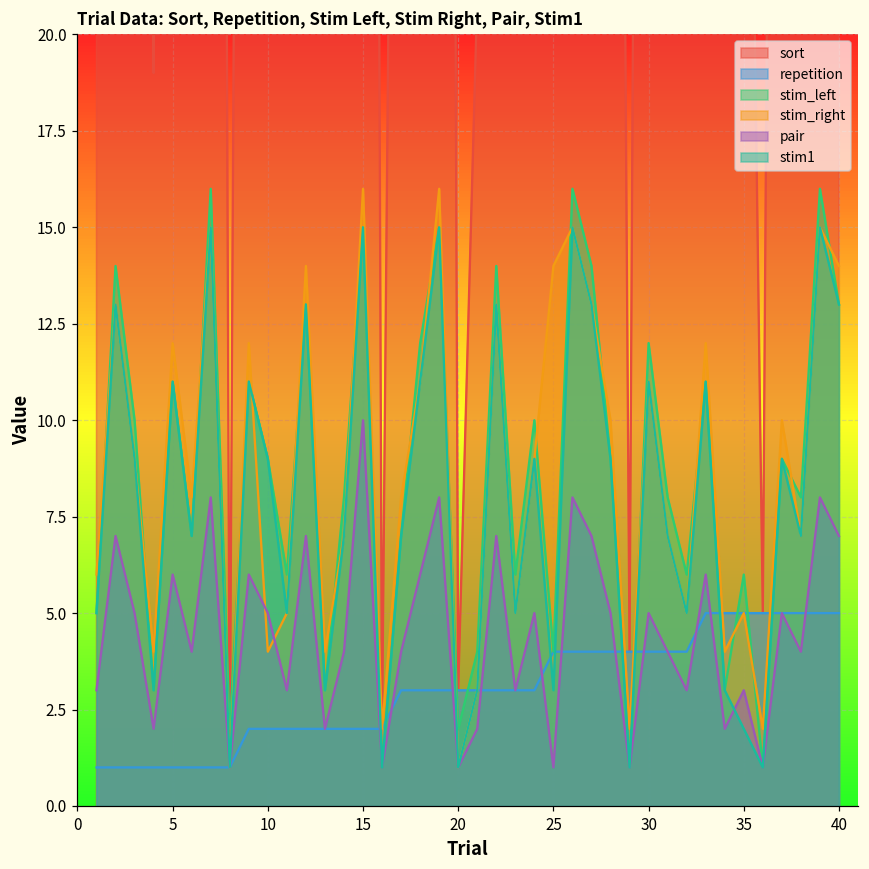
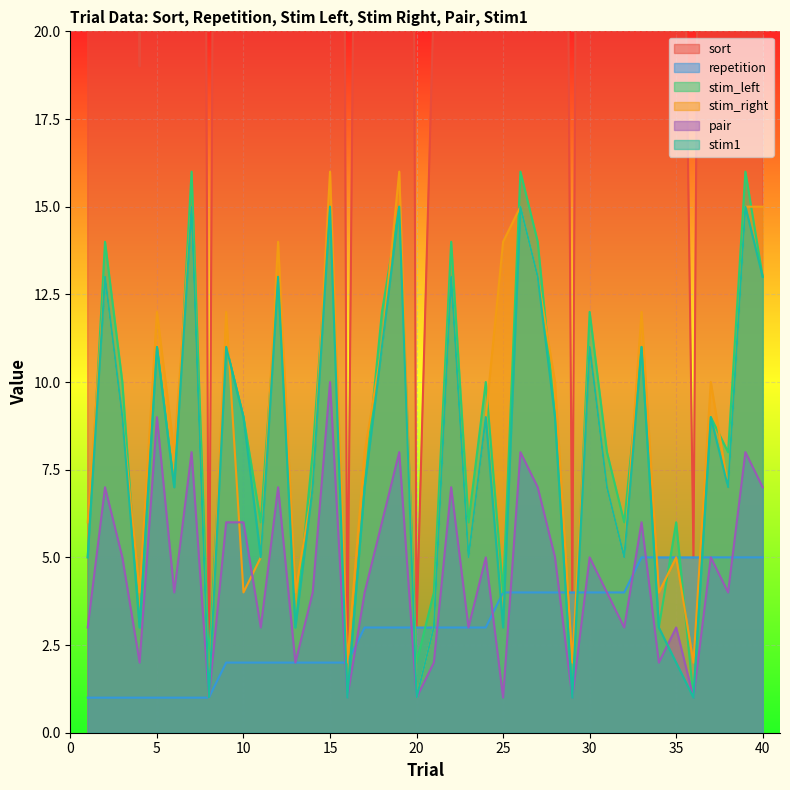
  {
    "stim_right": {
      "5": 12,
      "10": 4,
      "15": 16,
      "25": 14,
-     "40": 14
+     "40": 15
    },
    "pair": {
-     "5": 6,
-     "10": 5,
+     "5": 9,
+     "10": 6,
      "15": 10,
      "25": 1,
      "30": 5,
      "35": 3,
      "40": 7
    }
  }
